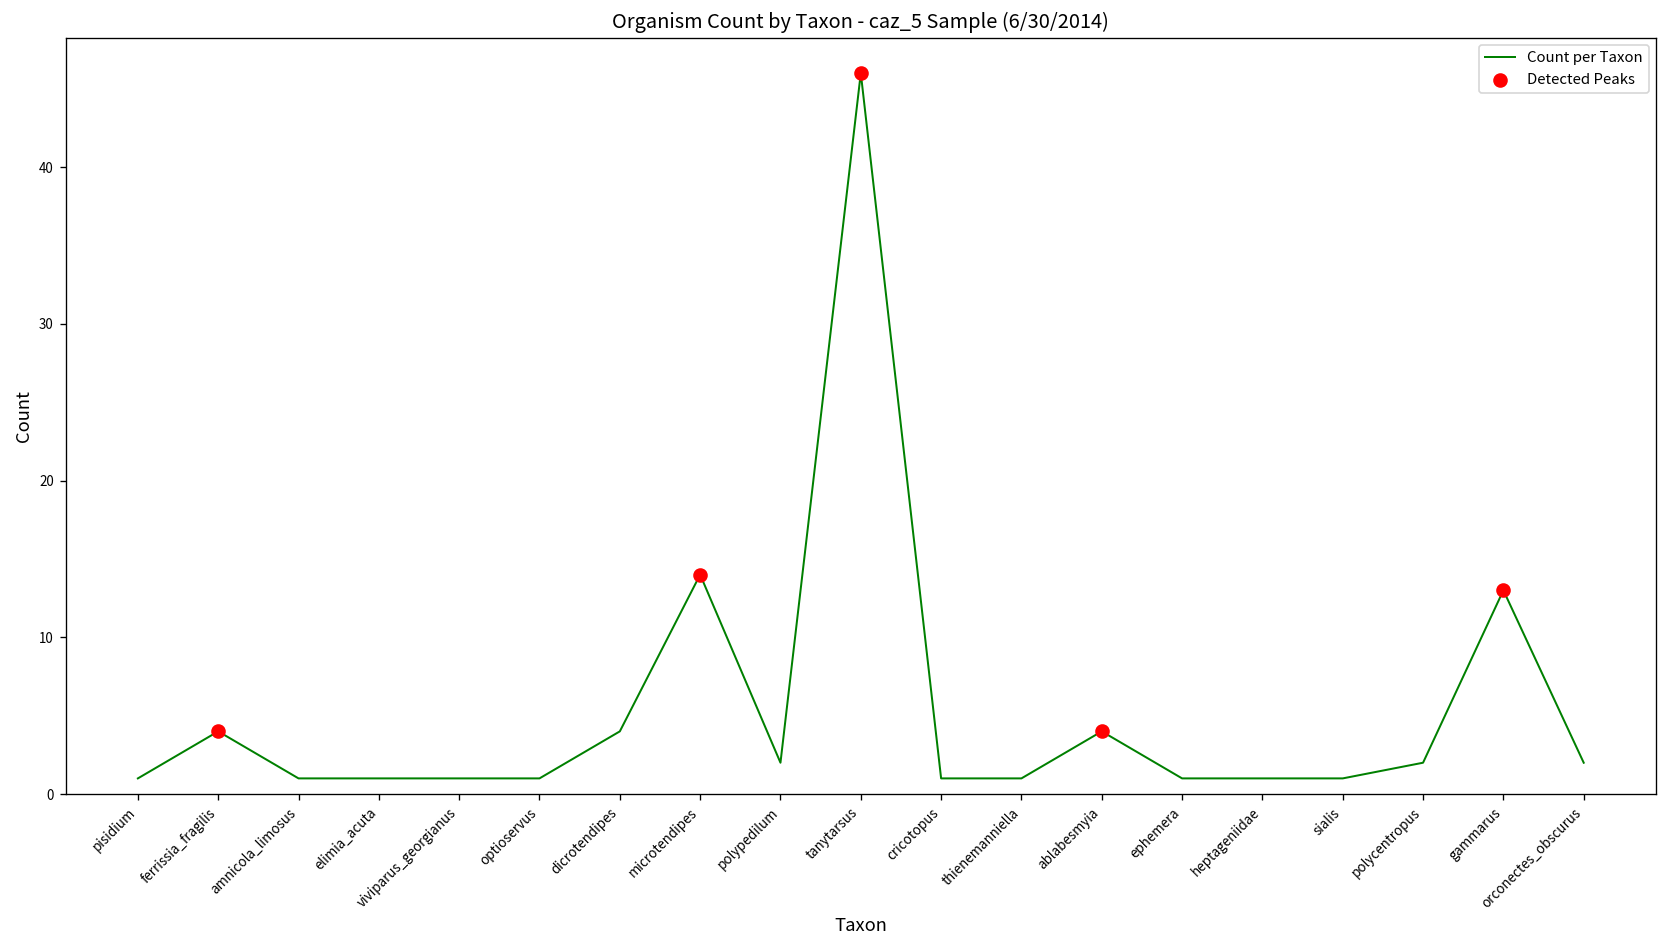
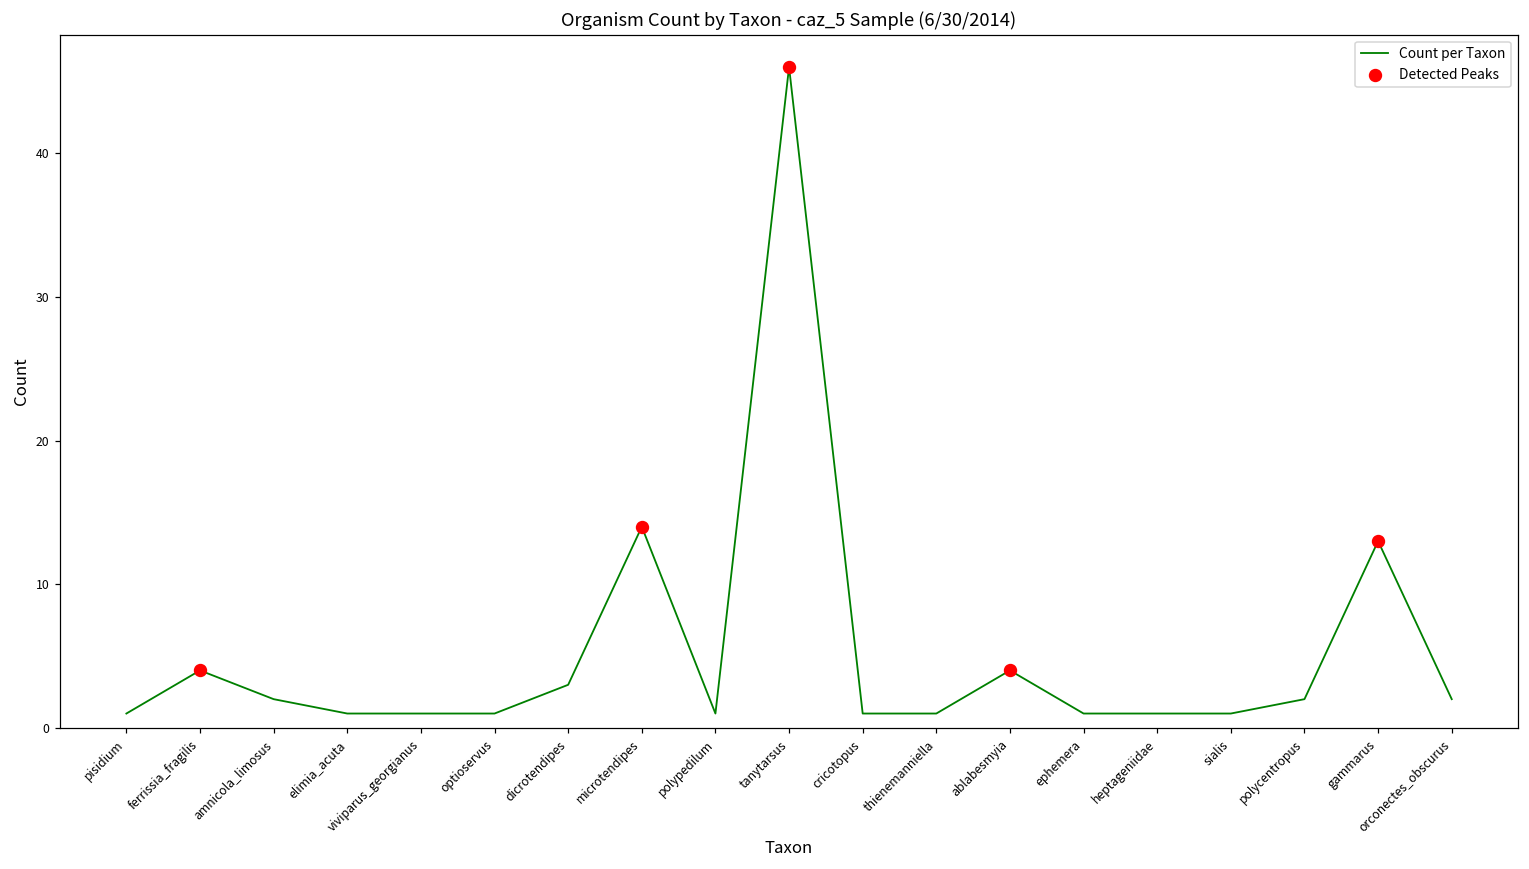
  {
    "Count per Taxon": {
      "pisidium": 1,
-     "amnicola_limosus": 1,
+     "amnicola_limosus": 2,
      "elimia_acuta": 1,
      "viviparus_georgianus": 1,
      "optioservus": 1,
-     "dicrotendipes": 4,
-     "polypedilum": 2,
+     "dicrotendipes": 3,
+     "polypedilum": 1,
      "cricotopus": 1,
      "thienemanniella": 1,
      "ephemera": 1,
      "heptageniidae": 1,
      "sialis": 1,
      "polycentropus": 2,
      "orconectes_obscurus": 2
    }
  }
